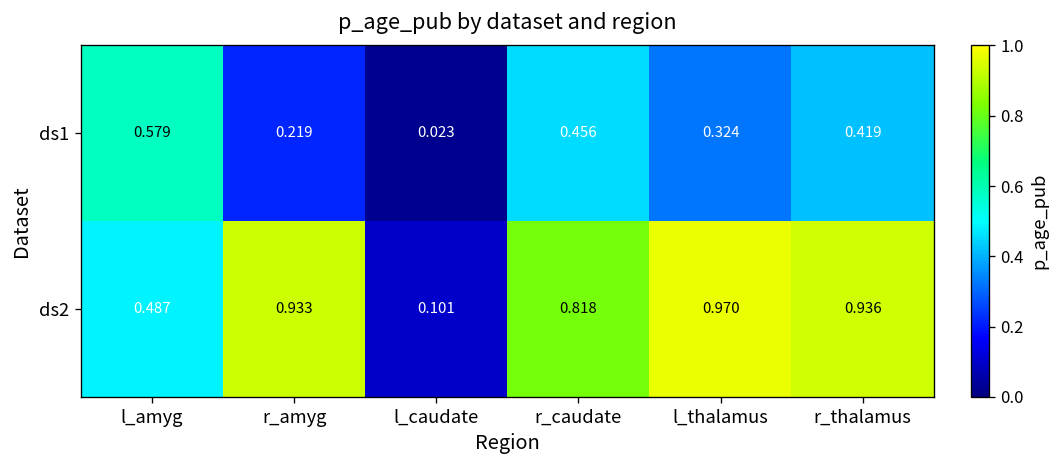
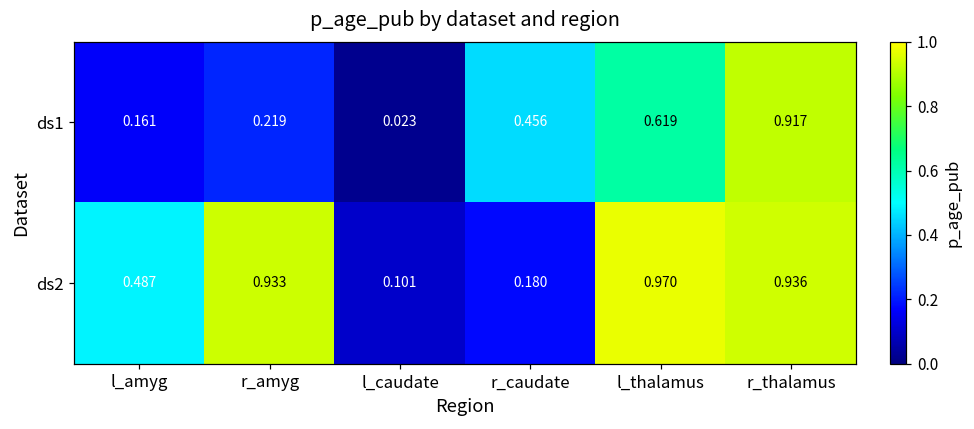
  {
    "ds1": {
-     "l_amyg": 0.579,
+     "l_amyg": 0.161,
      "r_amyg": 0.219,
      "l_caudate": 0.023,
      "r_caudate": 0.456,
-     "l_thalamus": 0.324,
-     "r_thalamus": 0.419
+     "l_thalamus": 0.619,
+     "r_thalamus": 0.917
    },
    "ds2": {
      "l_amyg": 0.487,
      "r_amyg": 0.933,
      "l_caudate": 0.101,
-     "r_caudate": 0.818,
+     "r_caudate": 0.180,
      "l_thalamus": 0.970,
      "r_thalamus": 0.936
    }
  }
